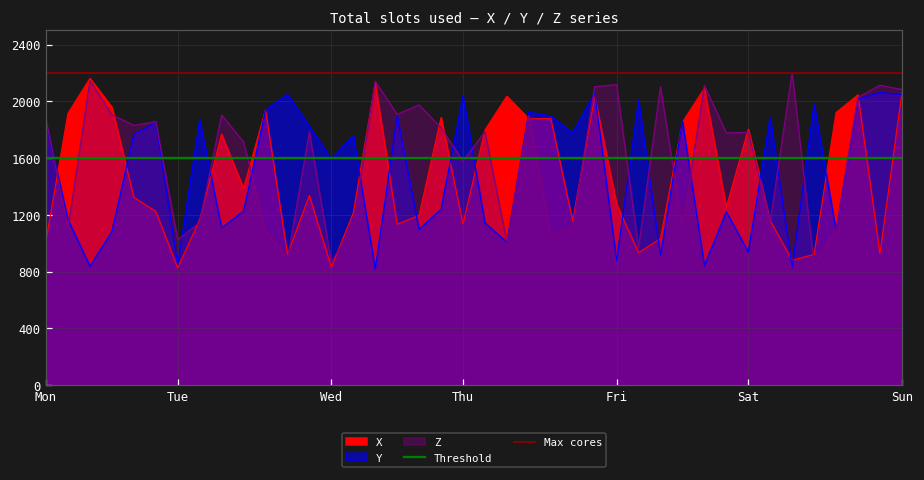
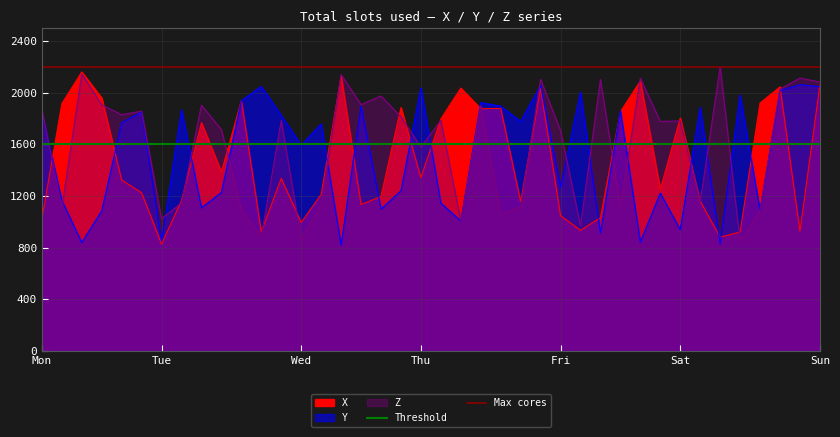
  {
    "X": {
      "Mon": 1020,
      "Tue": 830,
-     "Wed": 830,
-     "Thu": 1140,
-     "Fri": 1280,
+     "Wed": 990,
+     "Thu": 1340,
+     "Fri": 1050,
      "Sat": 1800
    },
    "Y": {
      "Mon": 1850,
      "Tue": 850,
      "Wed": 1590,
      "Thu": 2040,
-     "Fri": 880,
+     "Fri": 1270,
      "Sat": 940
    },
    "Z": {
      "Mon": 1870,
      "Tue": 1020,
      "Wed": 870,
      "Thu": 1580,
-     "Fri": 2120,
+     "Fri": 1710,
      "Sat": 1780,
      "Sun": 2080
    }
  }
